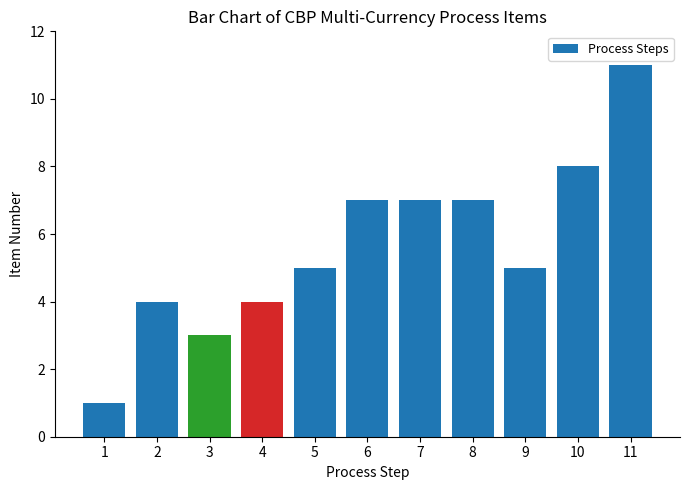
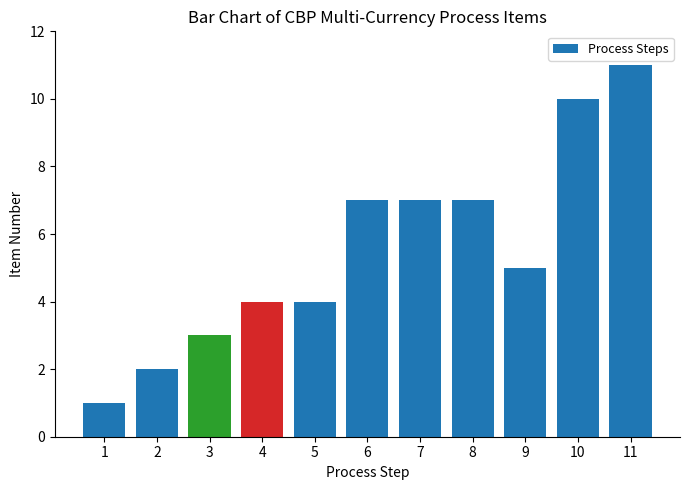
  {
    "1": 1,
-   "2": 4,
+   "2": 2,
    "3": 3,
    "4": 4,
-   "5": 5,
+   "5": 4,
    "6": 7,
    "7": 7,
    "8": 7,
    "9": 5,
-   "10": 8,
+   "10": 10,
    "11": 11
  }
